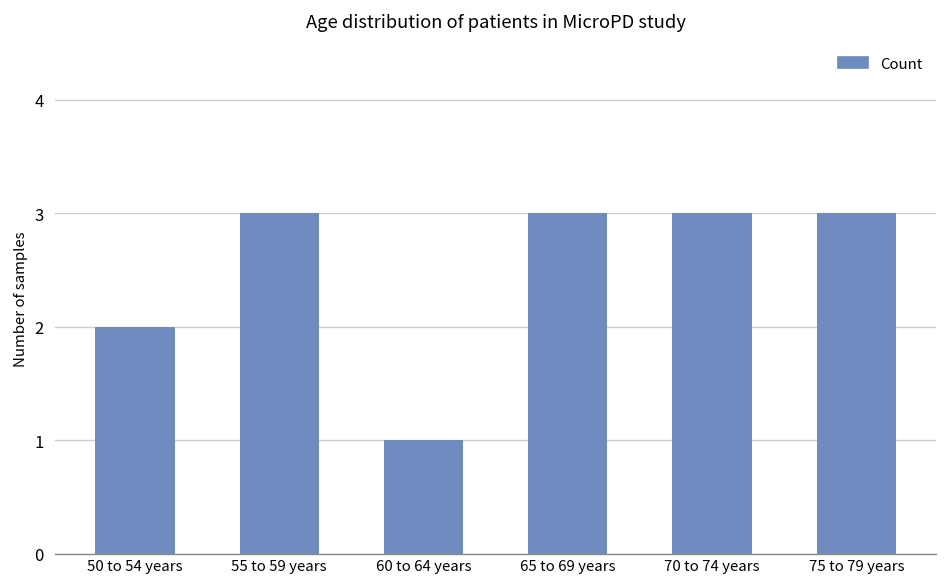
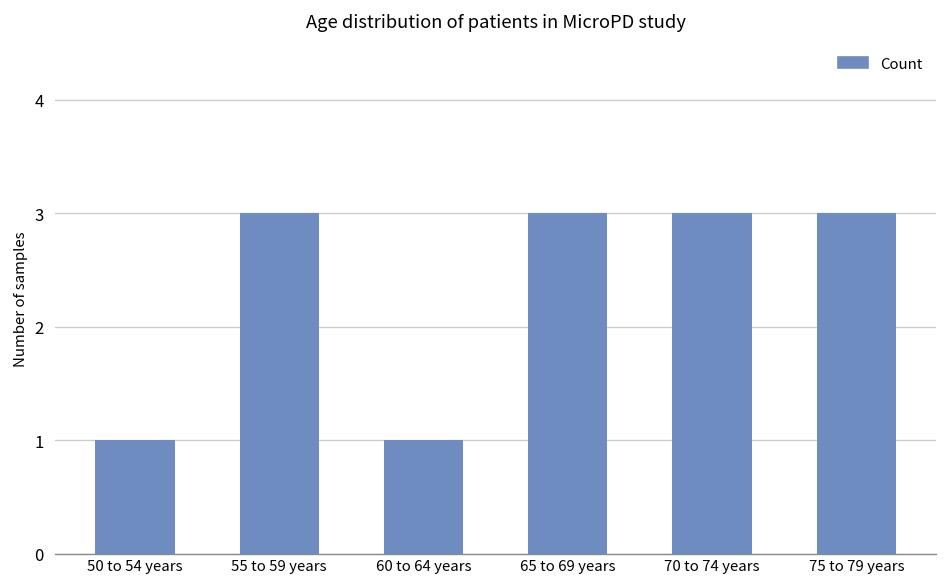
  {
-   "50 to 54 years": 2,
+   "50 to 54 years": 1,
    "55 to 59 years": 3,
    "60 to 64 years": 1,
    "65 to 69 years": 3,
    "70 to 74 years": 3,
    "75 to 79 years": 3
  }
